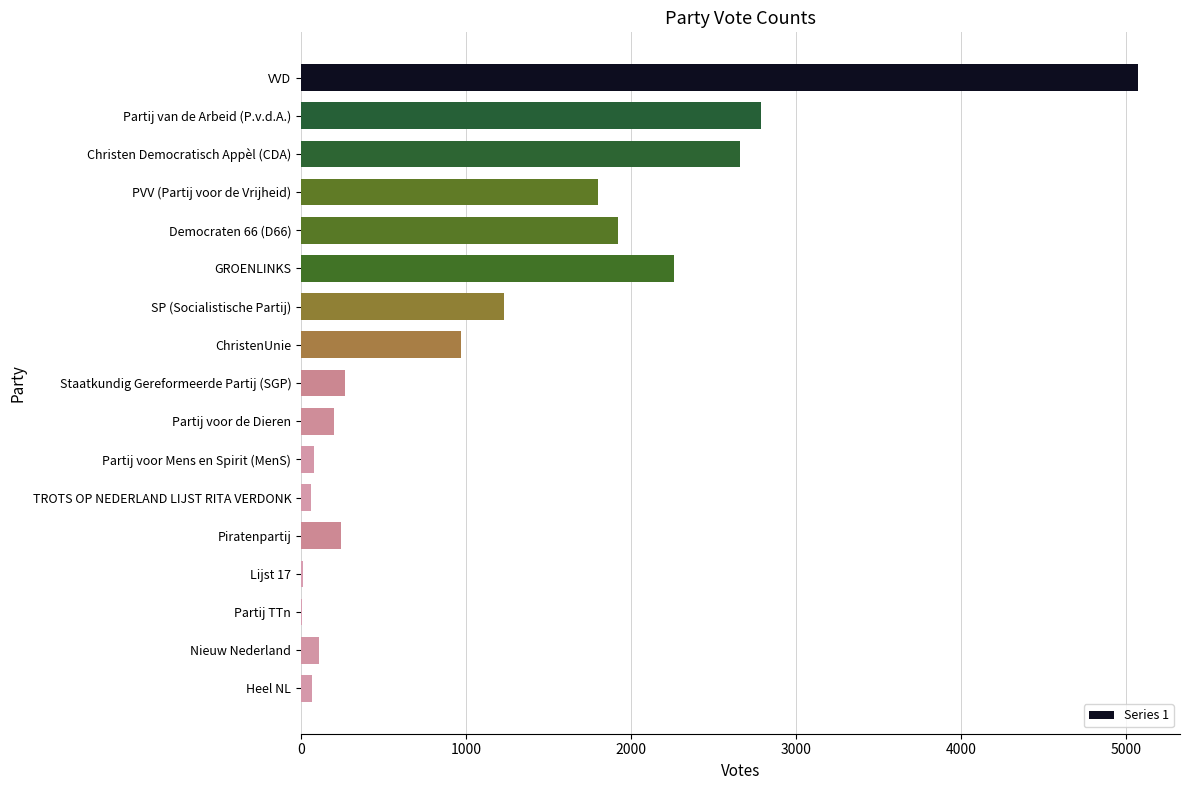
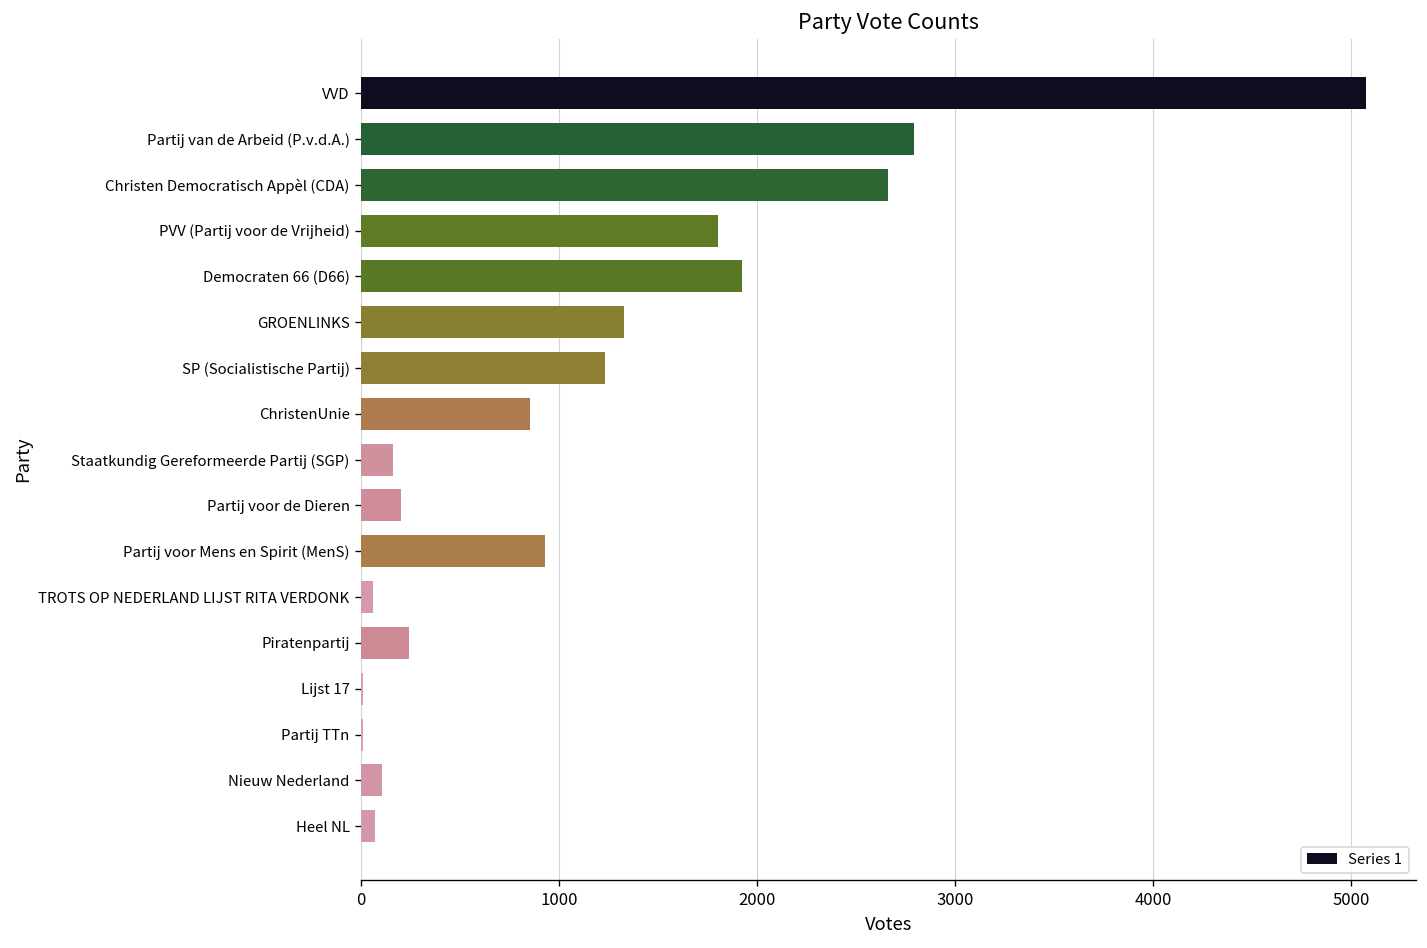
  {
    "VVD": 5070,
    "Partij van de Arbeid (P.v.d.A.)": 2790,
    "Christen Democratisch Appèl (CDA)": 2660,
    "PVV (Partij voor de Vrijheid)": 1800,
    "Democraten 66 (D66)": 1920,
-   "GROENLINKS": 2260,
+   "GROENLINKS": 1330,
    "SP (Socialistische Partij)": 1230,
-   "ChristenUnie": 970,
-   "Staatkundig Gereformeerde Partij (SGP)": 270,
+   "ChristenUnie": 850,
+   "Staatkundig Gereformeerde Partij (SGP)": 160,
    "Partij voor de Dieren": 200,
-   "Partij voor Mens en Spirit (MenS)": 80,
+   "Partij voor Mens en Spirit (MenS)": 930,
    "TROTS OP NEDERLAND LIJST RITA VERDONK": 60,
    "Piratenpartij": 240,
    "Nieuw Nederland": 110,
    "Heel NL": 70
  }
